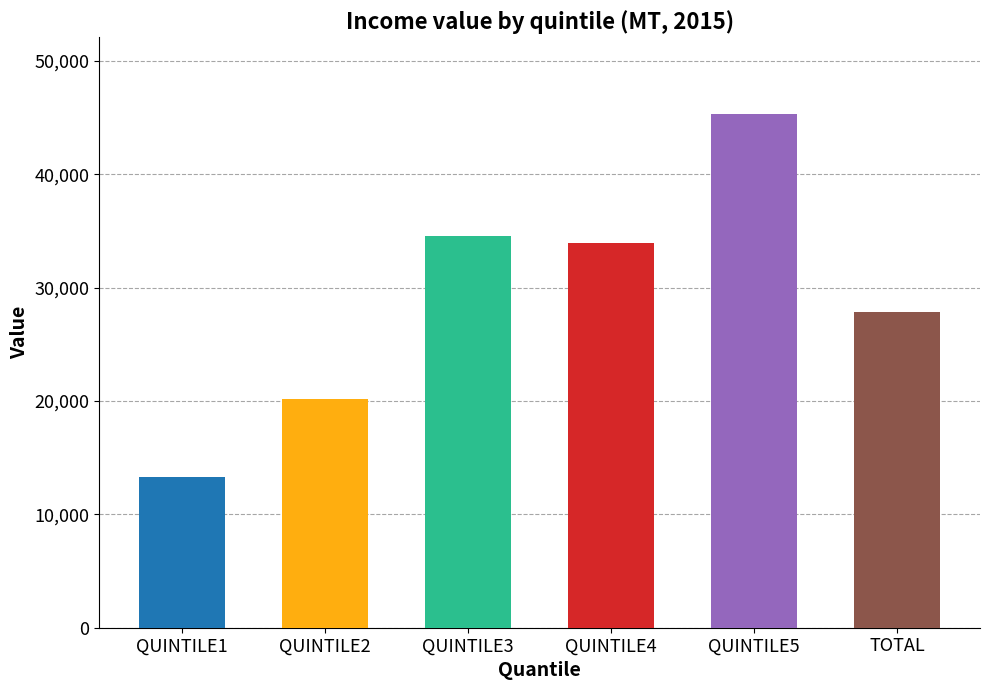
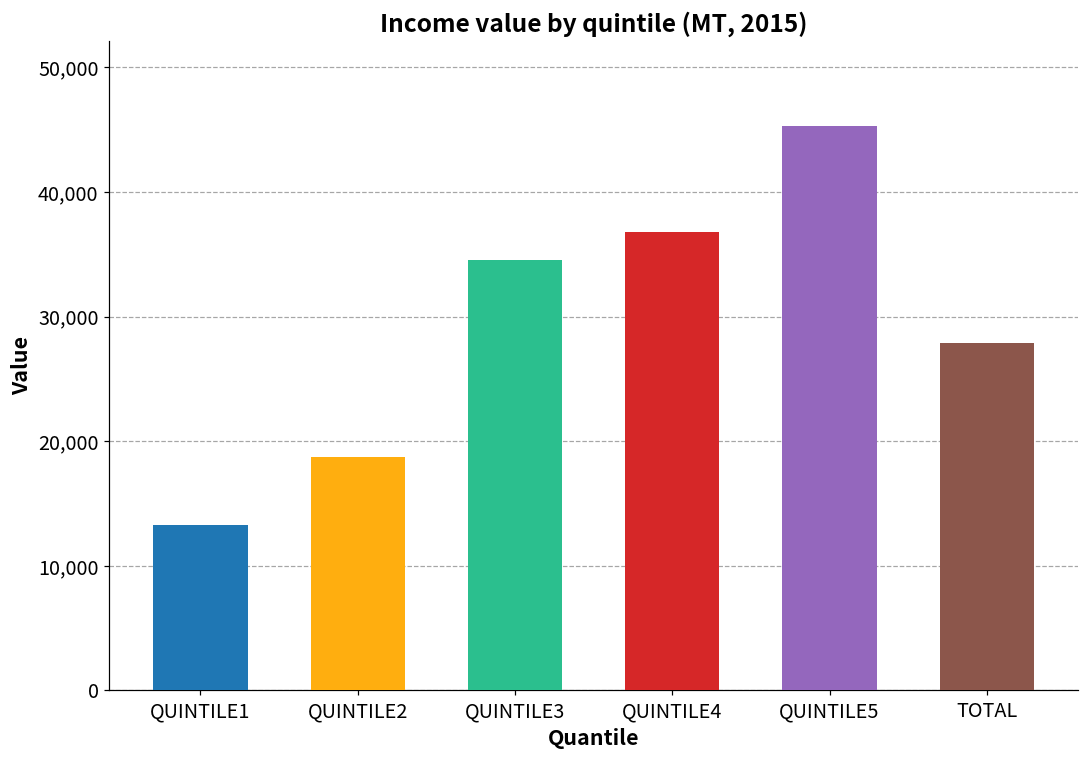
  {
    "QUINTILE1": "13,300",
-   "QUINTILE2": "20,200",
+   "QUINTILE2": "18,800",
    "QUINTILE3": "34,500",
-   "QUINTILE4": "34,000",
+   "QUINTILE4": "36,800",
    "QUINTILE5": "45,300",
    "TOTAL": "27,900"
  }
